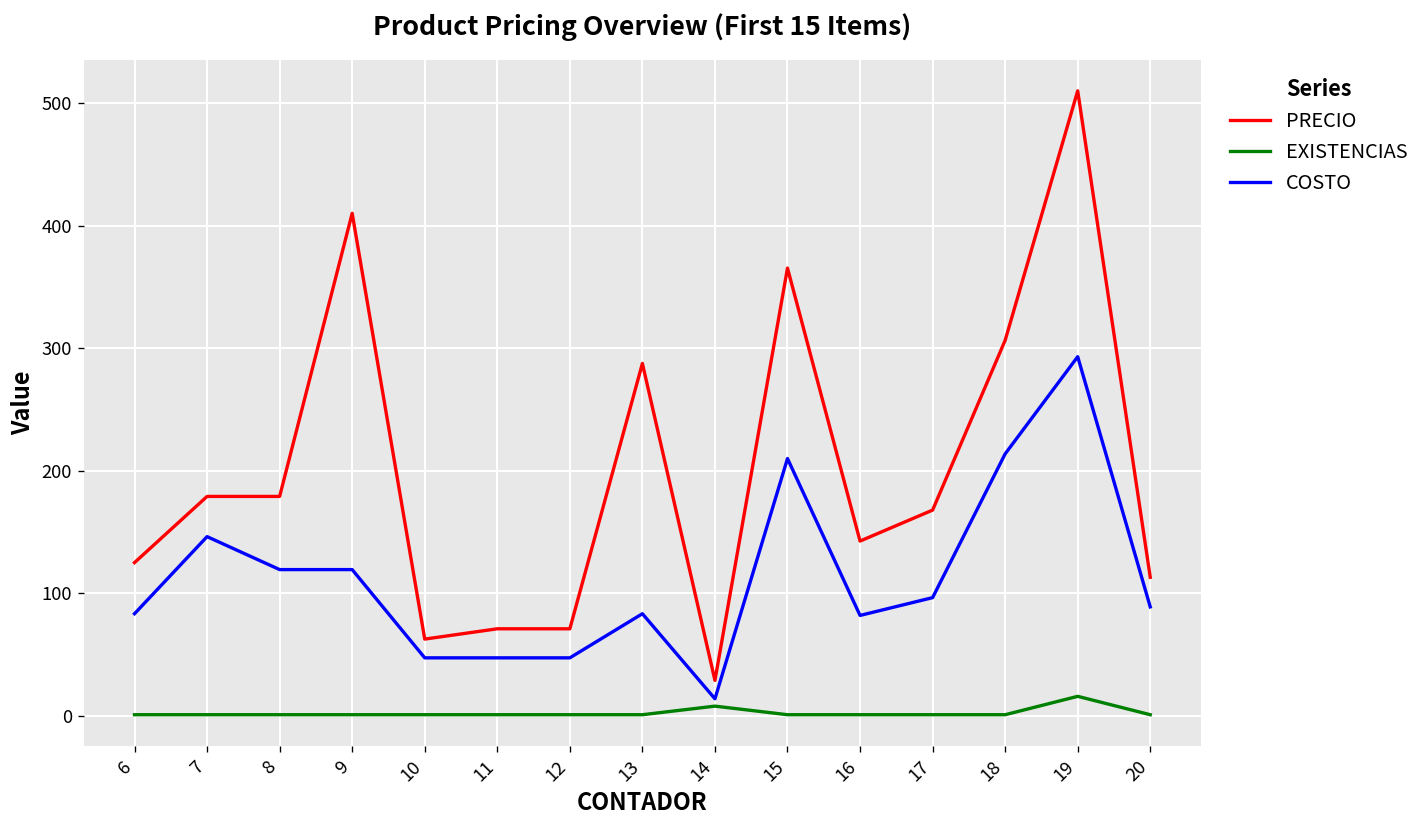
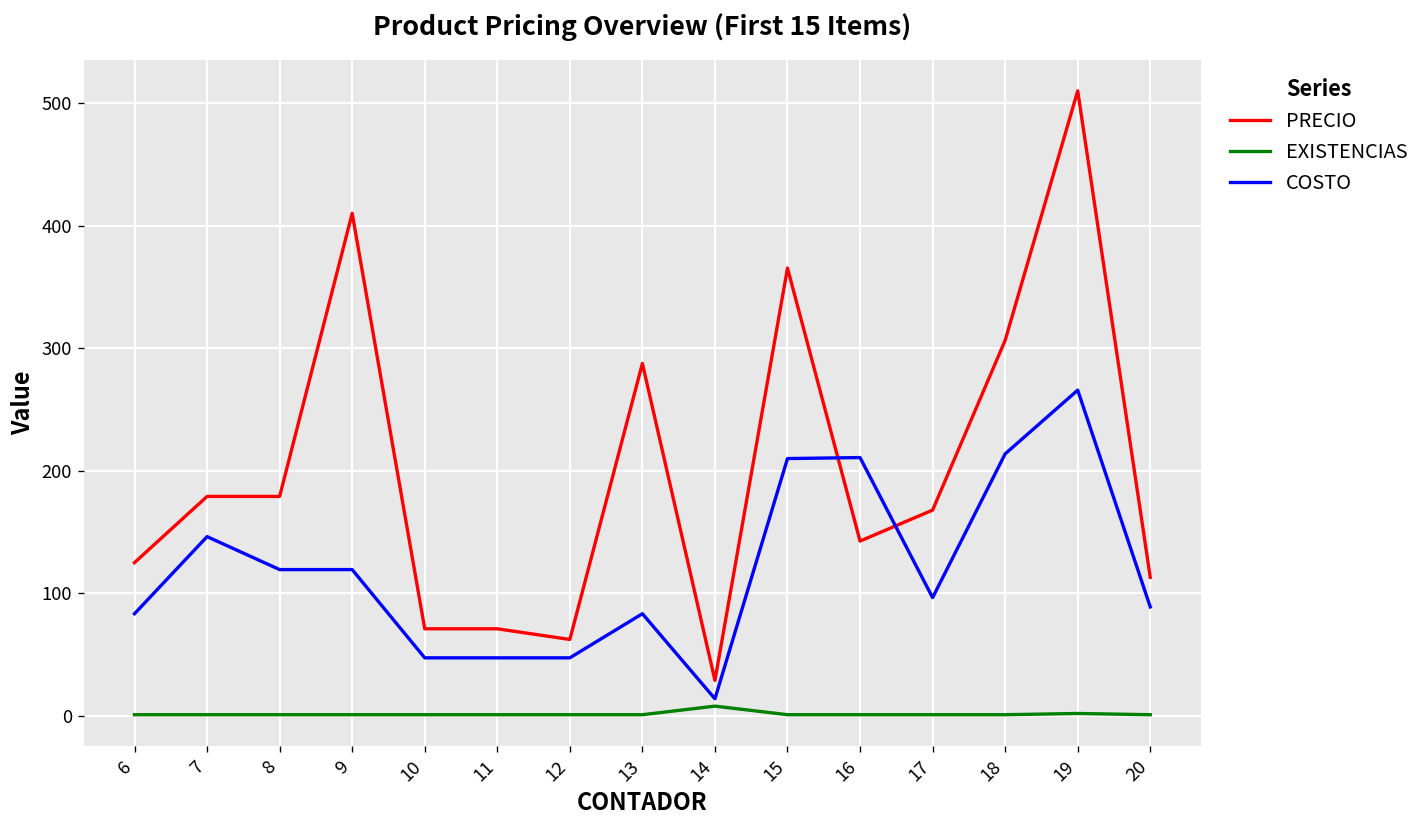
  {
    "PRECIO": {
      "6": 125,
      "7": 179,
      "8": 179,
      "9": 410,
-     "10": 63,
+     "10": 71,
      "11": 71,
-     "12": 71,
+     "12": 62,
      "13": 288,
      "14": 29,
      "15": 365,
      "16": 143,
      "17": 168,
      "18": 306,
      "19": 510,
      "20": 113
    },
    "EXISTENCIAS": {
      "6": 1,
      "7": 1,
      "8": 1,
      "9": 1,
      "10": 1,
      "11": 1,
      "12": 1,
      "13": 1,
      "14": 8,
      "15": 1,
      "16": 1,
      "17": 1,
      "18": 1,
-     "19": 16,
+     "19": 2,
      "20": 1
    },
    "COSTO": {
      "6": 83,
      "7": 146,
      "8": 119,
      "9": 119,
      "10": 47,
      "11": 47,
      "12": 47,
      "13": 83,
      "14": 14,
      "15": 210,
-     "16": 82,
+     "16": 211,
      "17": 97,
      "18": 214,
-     "19": 293,
+     "19": 266,
      "20": 89
    }
  }
